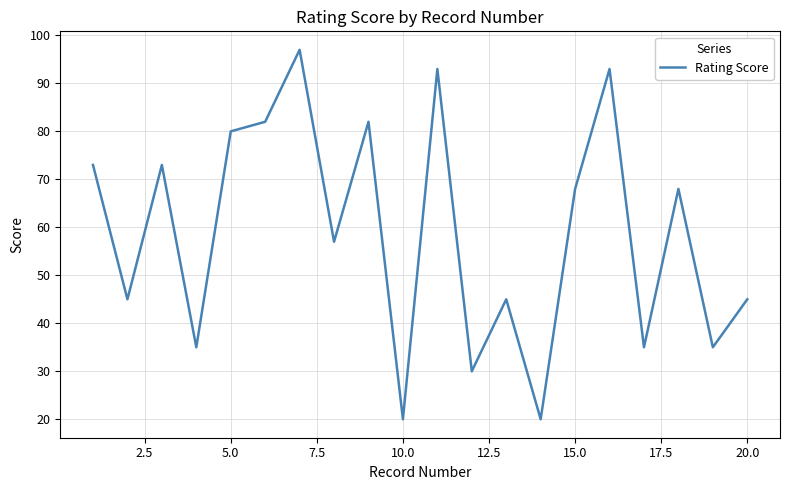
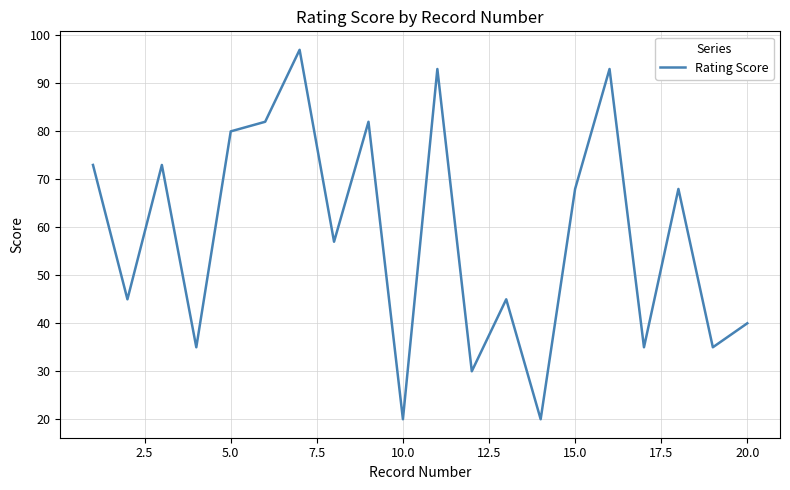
  {
    "5.0": 80,
    "10.0": 20,
    "15.0": 68,
-   "20.0": 45
+   "20.0": 40
  }
